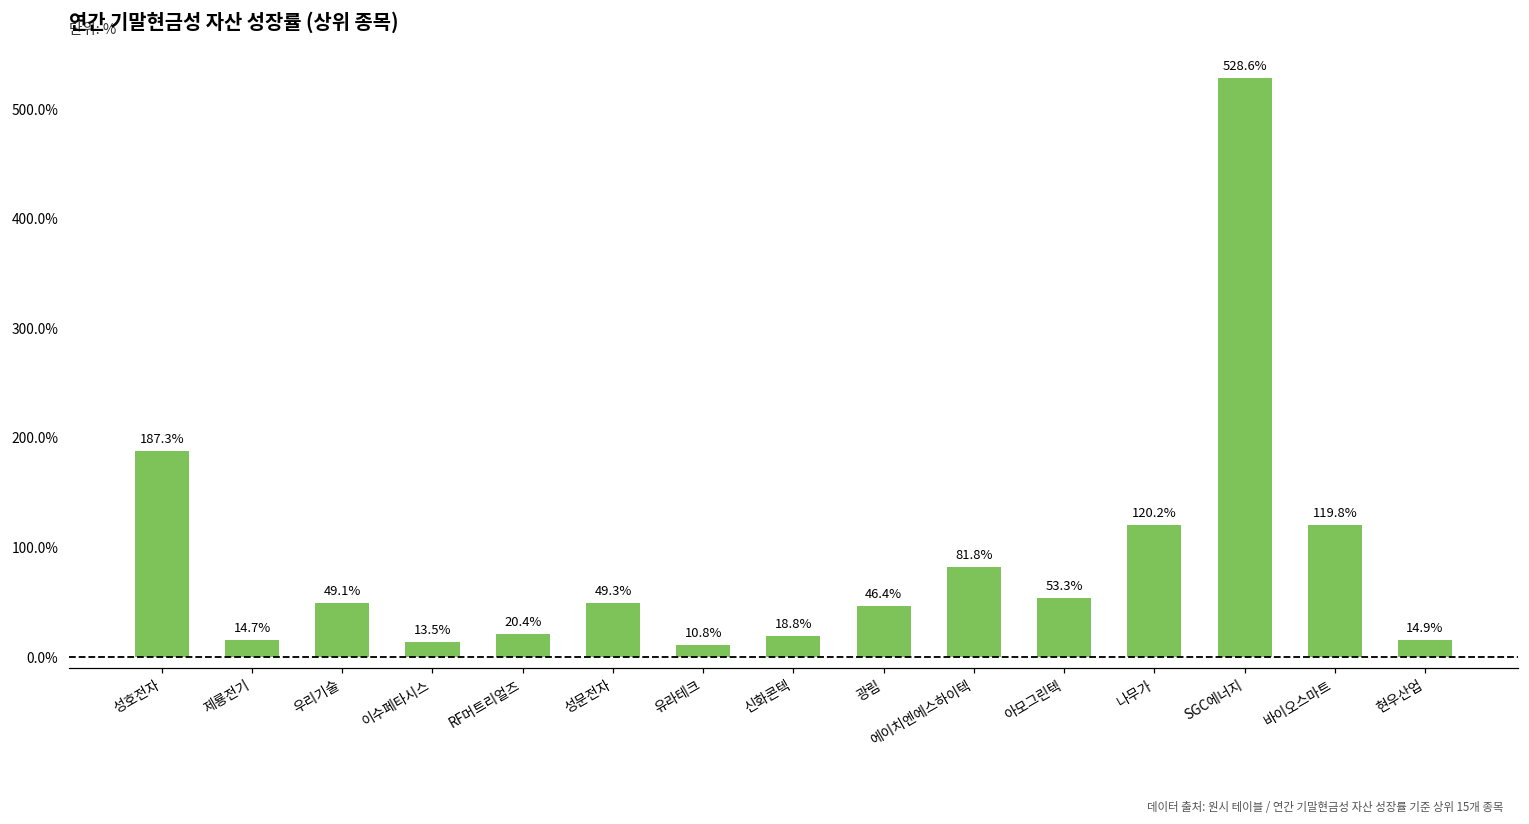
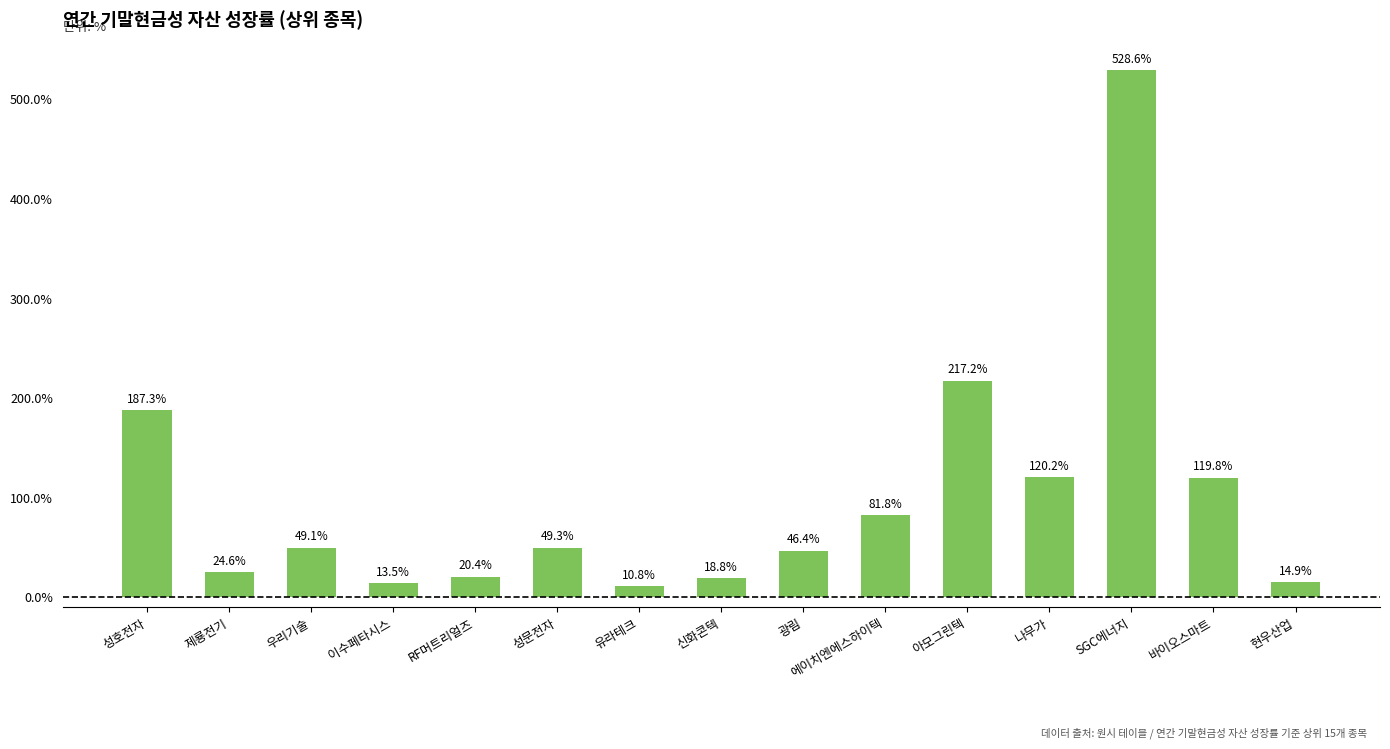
  {
    "성호전자": "187.3%",
-   "제룡전기": "14.7%",
+   "제룡전기": "24.6%",
    "우리기술": "49.1%",
    "이수페타시스": "13.5%",
    "RF머트리얼즈": "20.4%",
    "성문전자": "49.3%",
    "유라테크": "10.8%",
    "신화콘텍": "18.8%",
    "광림": "46.4%",
    "에이치엔에스하이텍": "81.8%",
-   "아모그린텍": "53.3%",
+   "아모그린텍": "217.2%",
    "나무가": "120.2%",
    "SGC에너지": "528.6%",
    "바이오스마트": "119.8%",
    "현우산업": "14.9%"
  }
